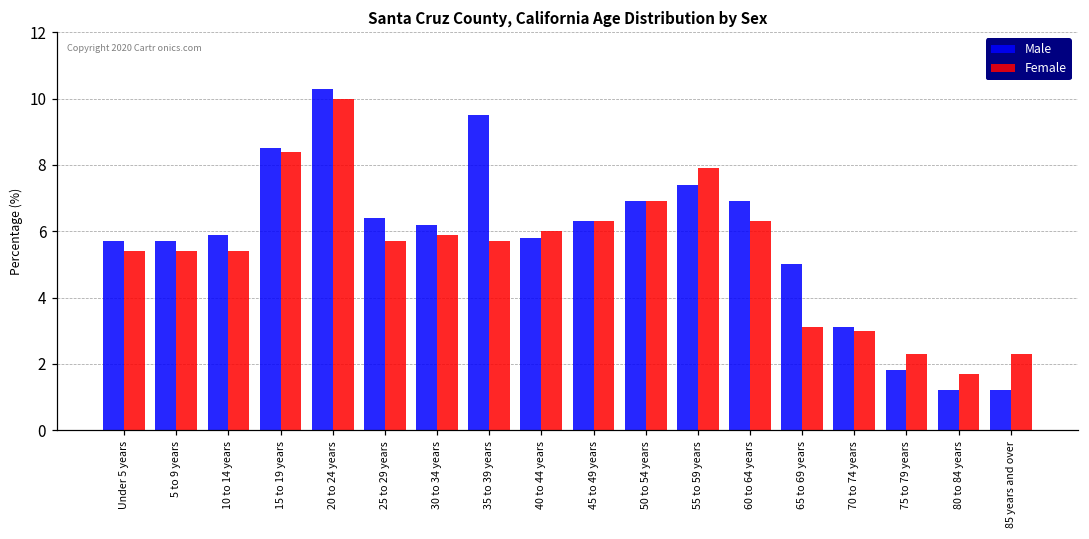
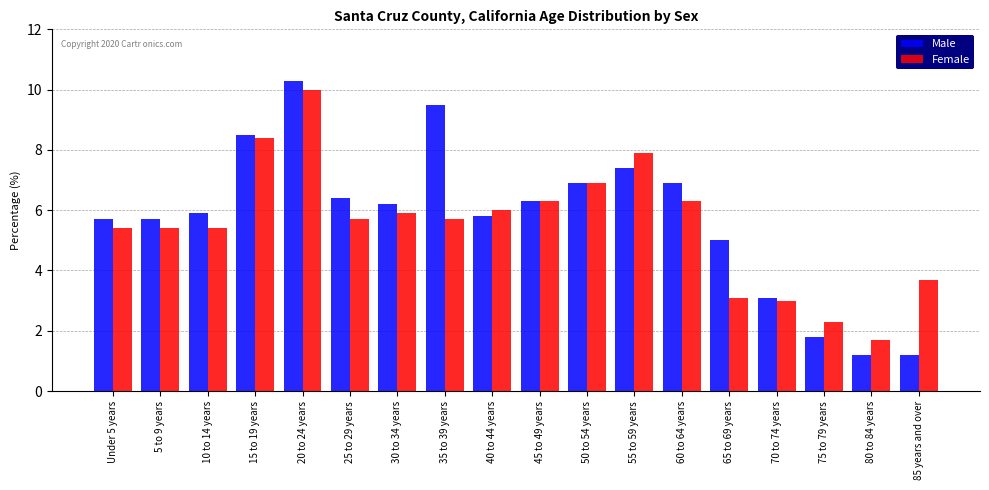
  {
    "Male": {
      "Under 5 years": 5.7,
      "5 to 9 years": 5.7,
      "10 to 14 years": 5.9,
      "15 to 19 years": 8.5,
      "20 to 24 years": 10.3,
      "25 to 29 years": 6.4,
      "30 to 34 years": 6.2,
      "35 to 39 years": 9.5,
      "40 to 44 years": 5.8,
      "45 to 49 years": 6.3,
      "50 to 54 years": 6.9,
      "55 to 59 years": 7.4,
      "60 to 64 years": 6.9,
      "65 to 69 years": 5.0,
      "70 to 74 years": 3.1,
      "75 to 79 years": 1.8,
      "80 to 84 years": 1.2,
      "85 years and over": 1.2
    },
    "Female": {
      "Under 5 years": 5.4,
      "5 to 9 years": 5.4,
      "10 to 14 years": 5.4,
      "15 to 19 years": 8.4,
      "20 to 24 years": 10.0,
      "25 to 29 years": 5.7,
      "30 to 34 years": 5.9,
      "35 to 39 years": 5.7,
      "40 to 44 years": 6.0,
      "45 to 49 years": 6.3,
      "50 to 54 years": 6.9,
      "55 to 59 years": 7.9,
      "60 to 64 years": 6.3,
      "65 to 69 years": 3.1,
      "70 to 74 years": 3.0,
      "75 to 79 years": 2.3,
      "80 to 84 years": 1.7,
-     "85 years and over": 2.3
+     "85 years and over": 3.7
    }
  }
